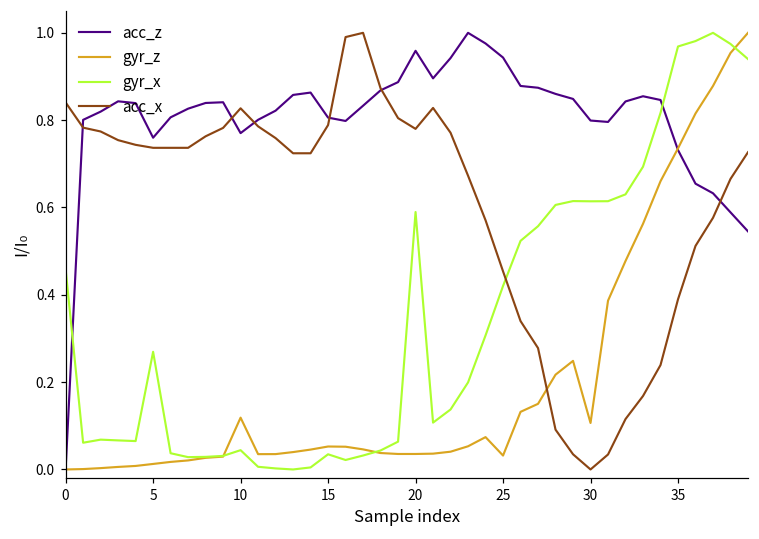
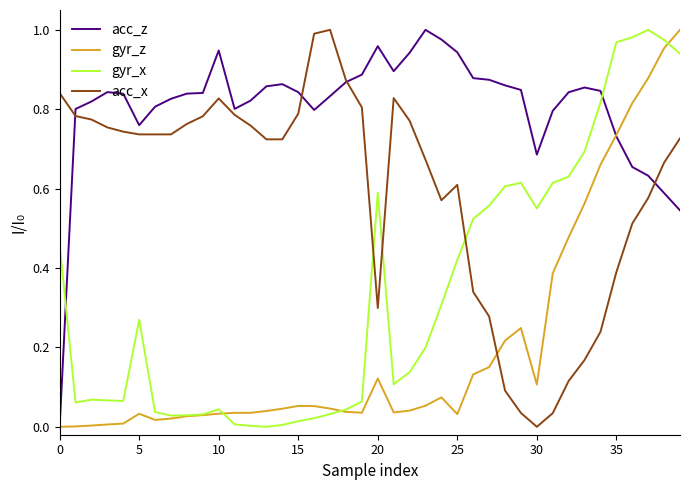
  {
    "acc_z": {
      "5": 0.76,
-     "10": 0.77,
-     "15": 0.81,
+     "10": 0.95,
+     "15": 0.84,
      "20": 0.96,
      "25": 0.94,
-     "30": 0.80
+     "30": 0.69
    },
    "gyr_z": {
-     "5": 0.01,
-     "10": 0.12,
+     "5": 0.03,
+     "10": 0.03,
      "15": 0.05,
-     "20": 0.04,
+     "20": 0.12,
      "25": 0.03,
      "30": 0.11
    },
    "gyr_x": {
      "0": 0.46,
      "5": 0.27,
      "10": 0.04,
-     "15": 0.03,
+     "15": 0.01,
      "20": 0.59,
      "25": 0.42,
-     "30": 0.61,
+     "30": 0.55,
      "35": 0.97
    },
    "acc_x": {
      "0": 0.84,
      "5": 0.74,
      "10": 0.83,
      "15": 0.79,
-     "20": 0.78,
-     "25": 0.45,
+     "20": 0.30,
+     "25": 0.61,
      "30": 0.00,
      "35": 0.39
    }
  }
